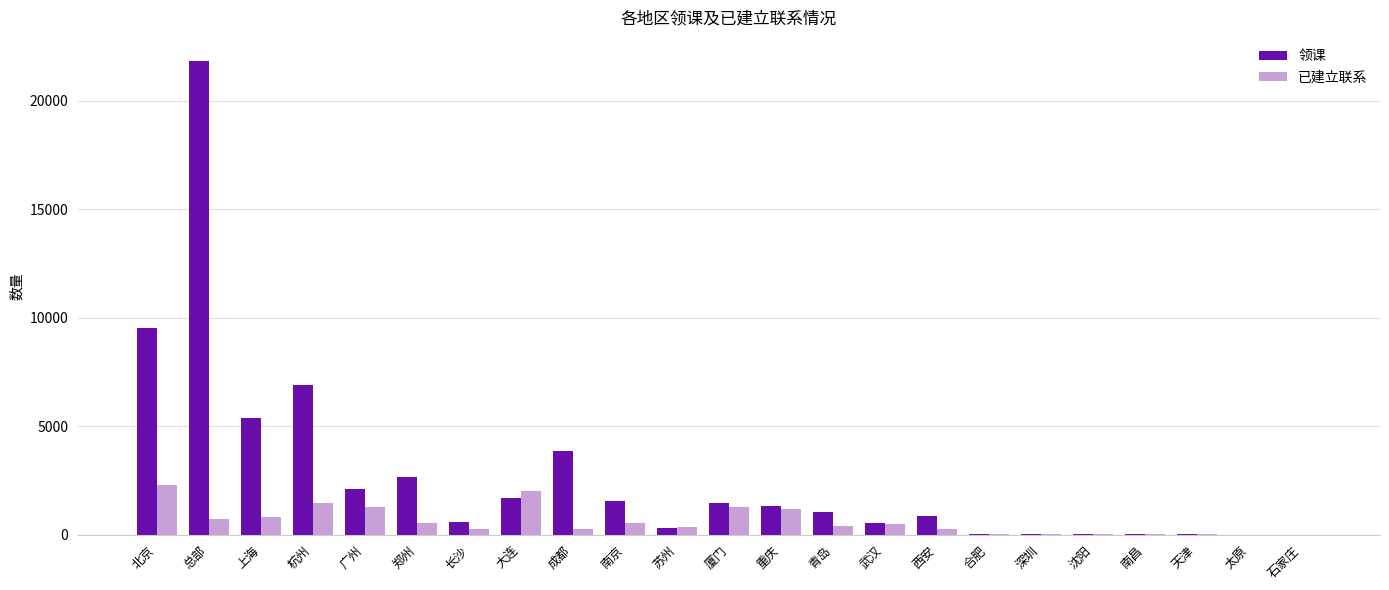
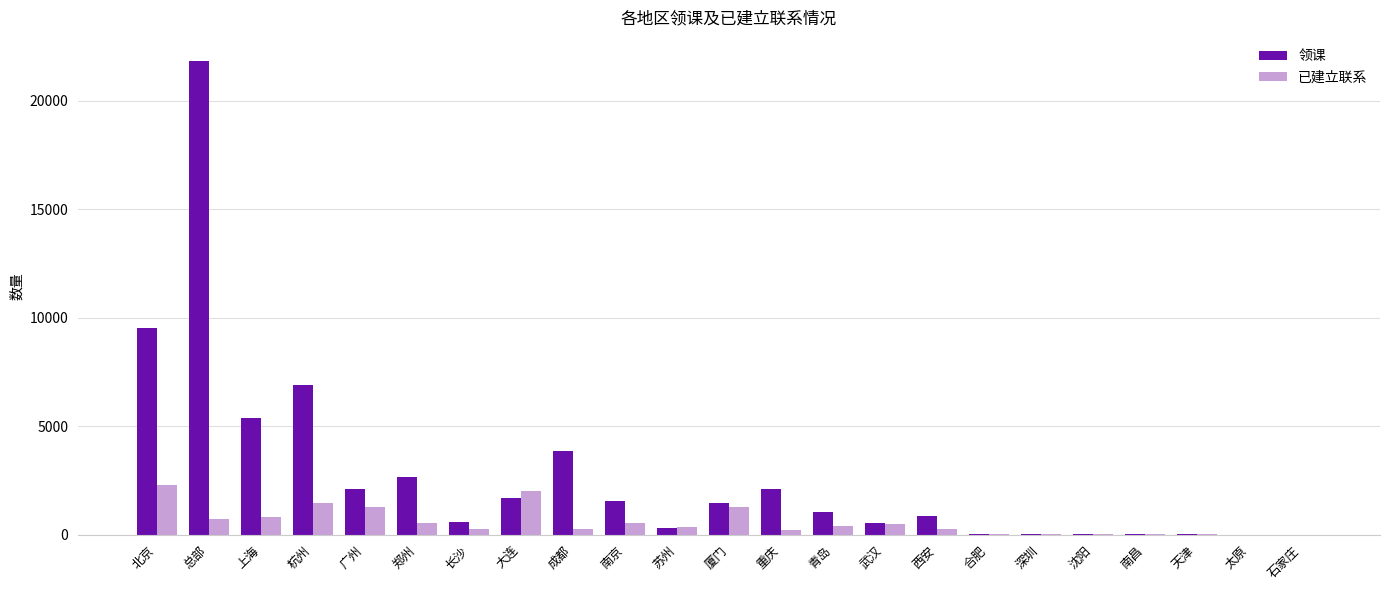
  {
    "领课": {
      "北京": 9500,
      "总部": 21900,
      "上海": 5400,
      "杭州": 6900,
      "广州": 2100,
      "郑州": 2700,
      "长沙": 600,
      "大连": 1700,
      "成都": 3900,
      "南京": 1600,
      "苏州": 300,
      "厦门": 1400,
-     "重庆": 1300,
+     "重庆": 2100,
      "青岛": 1000,
      "武汉": 500,
      "西安": 900,
      "太原": 0,
      "石家庄": 0
    },
    "已建立联系": {
      "北京": 2300,
      "总部": 700,
      "上海": 800,
      "杭州": 1500,
      "广州": 1300,
      "郑州": 500,
      "长沙": 300,
      "大连": 2000,
      "成都": 300,
      "南京": 500,
      "苏州": 300,
      "厦门": 1300,
-     "重庆": 1200,
+     "重庆": 200,
      "青岛": 400,
      "武汉": 500,
      "西安": 300
    }
  }
